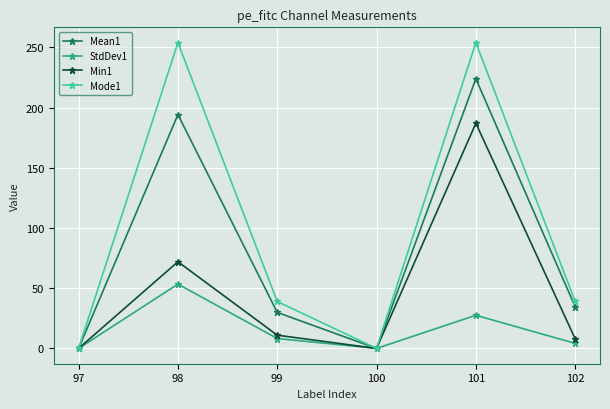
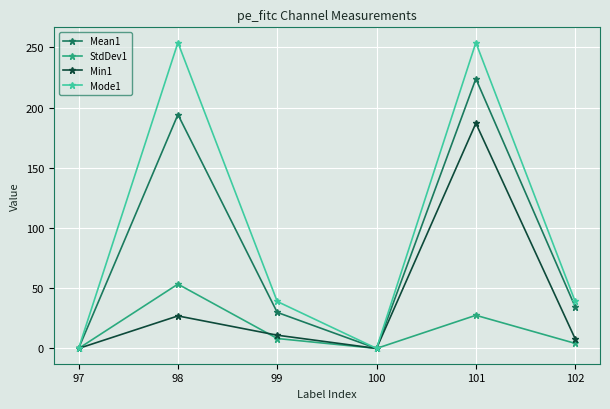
  {
    "Min1": {
-     "98": 72,
+     "98": 27,
      "99": 11,
      "101": 187,
      "102": 8
    }
  }
